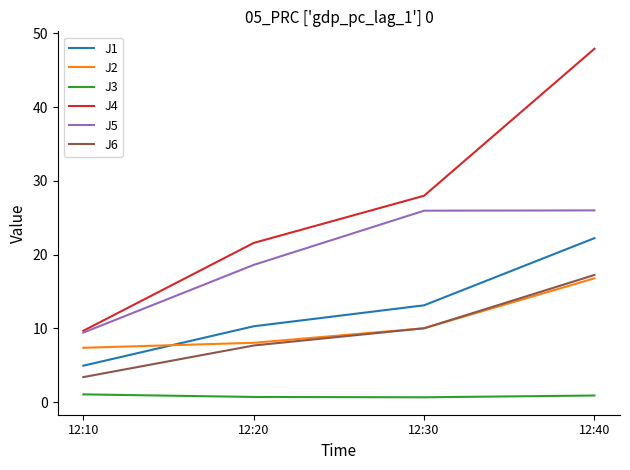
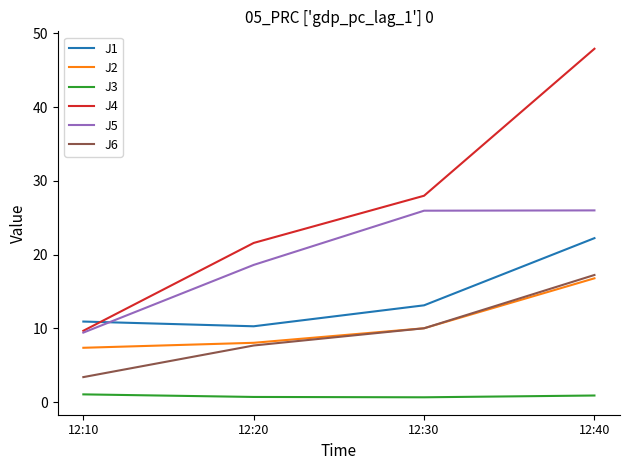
  {
    "J1": {
-     "12:10": 5,
+     "12:10": 11,
      "12:20": 10,
      "12:30": 13,
      "12:40": 22
    },
    "J2": {
      "12:10": 7,
      "12:20": 8,
      "12:40": 17
    },
    "J3": {
      "12:10": 1,
      "12:20": 1,
      "12:30": 1,
      "12:40": 1
    },
    "J4": {
      "12:20": 22,
      "12:30": 28,
      "12:40": 48
    },
    "J5": {
      "12:20": 19,
      "12:30": 26,
      "12:40": 26
    },
    "J6": {
      "12:10": 3,
      "12:20": 8,
      "12:40": 17
    }
  }
